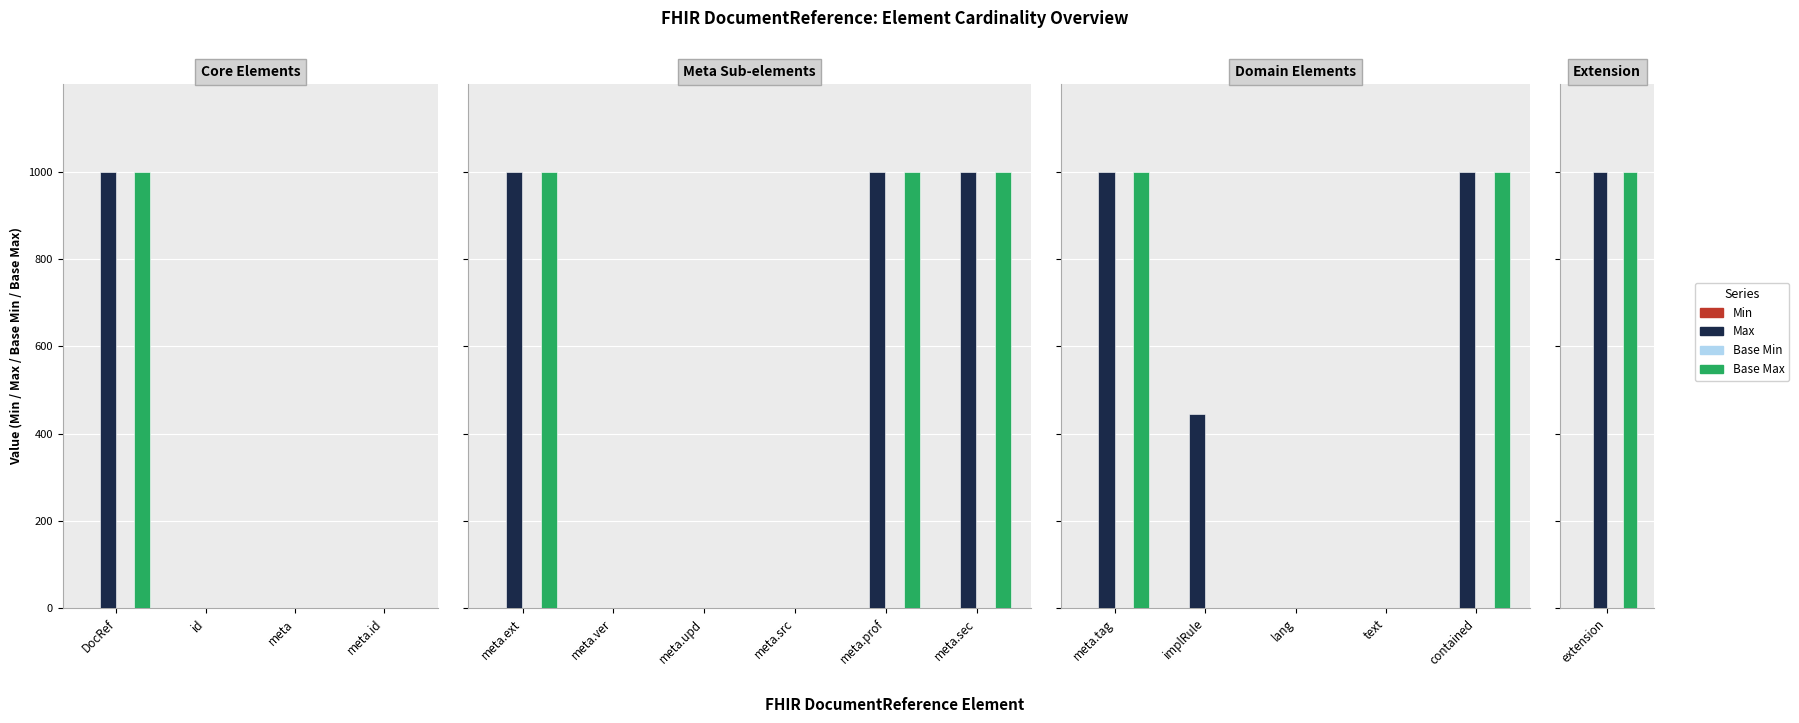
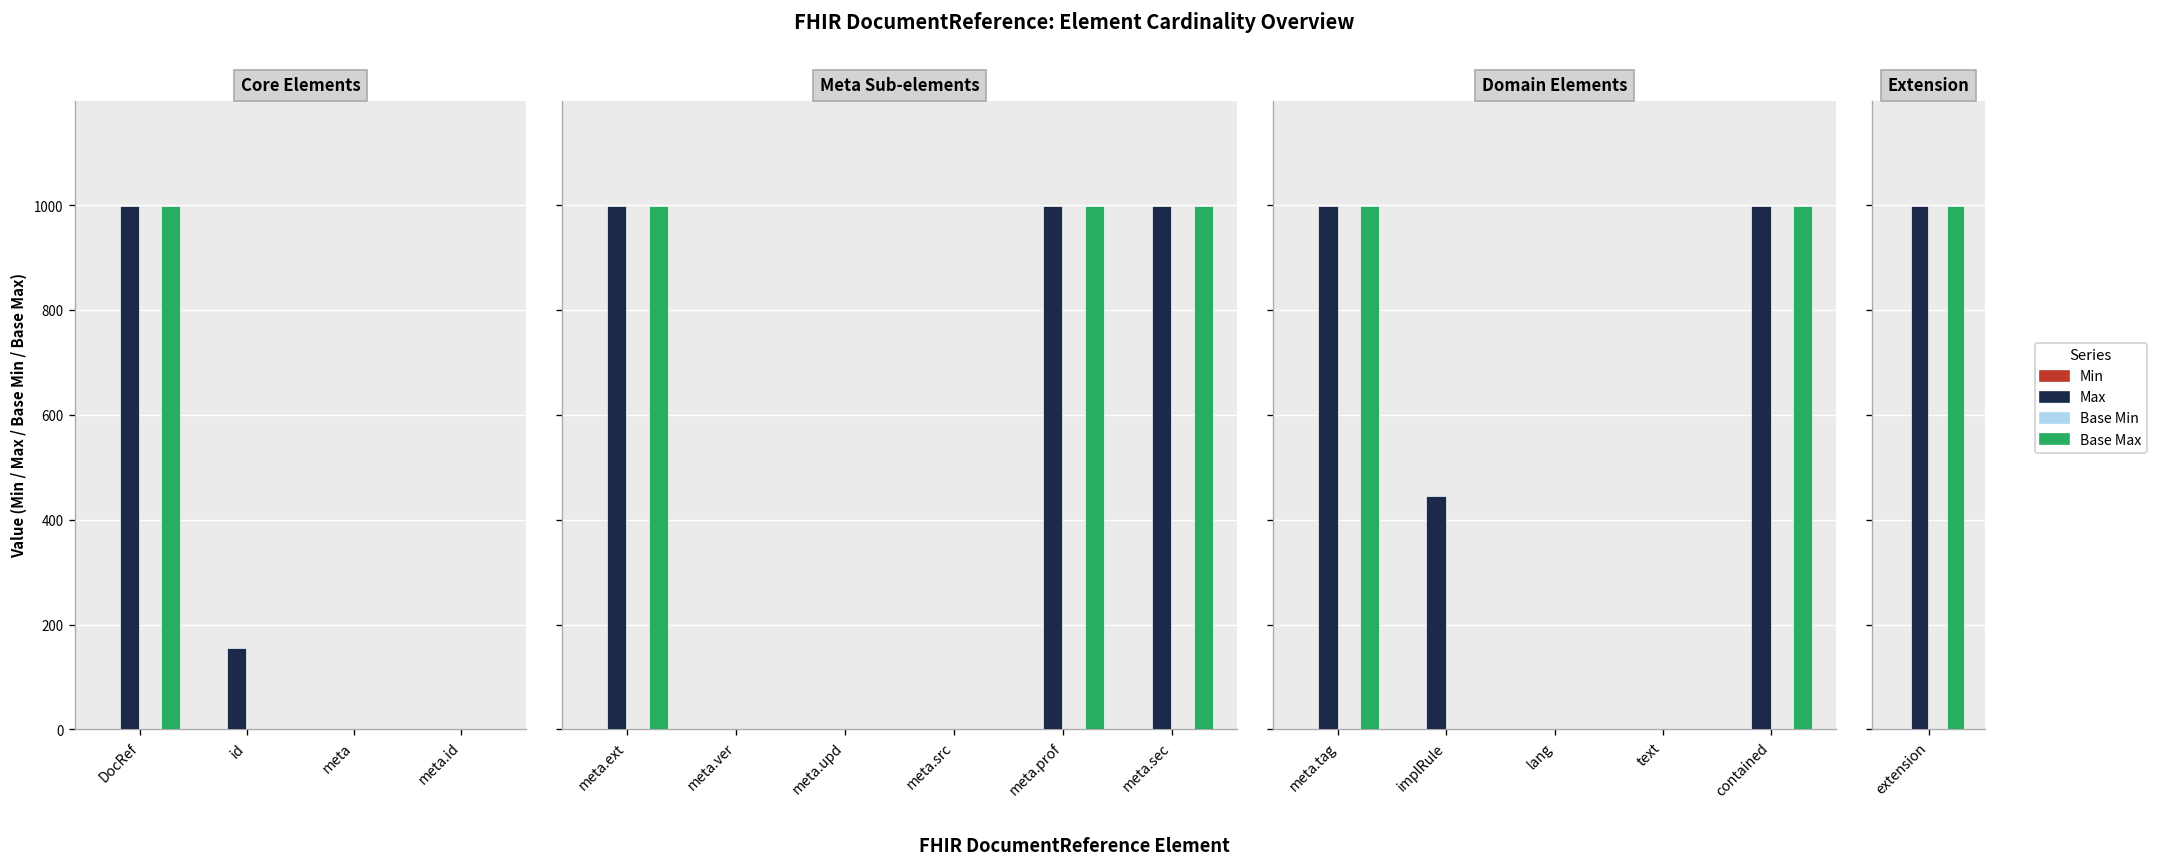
  {
    "Core Elements": {
      "Min": {
        "DocRef": 0,
        "id": 0,
        "meta": 0,
        "meta.id": 0
      },
      "Max": {
        "DocRef": 1000,
-       "id": 0
+       "id": 160
      },
      "Base Min": {
        "DocRef": 0,
        "id": 0,
        "meta": 0,
        "meta.id": 0
      },
      "Base Max": {
        "DocRef": 1000
      }
    }
  }
